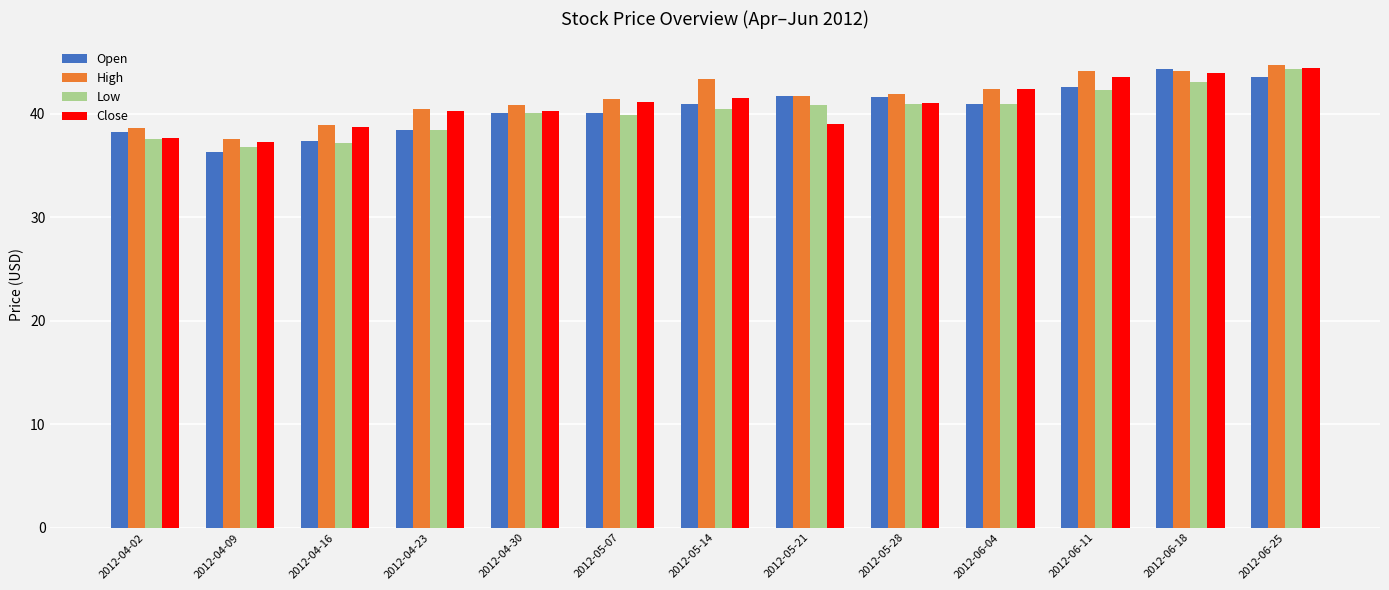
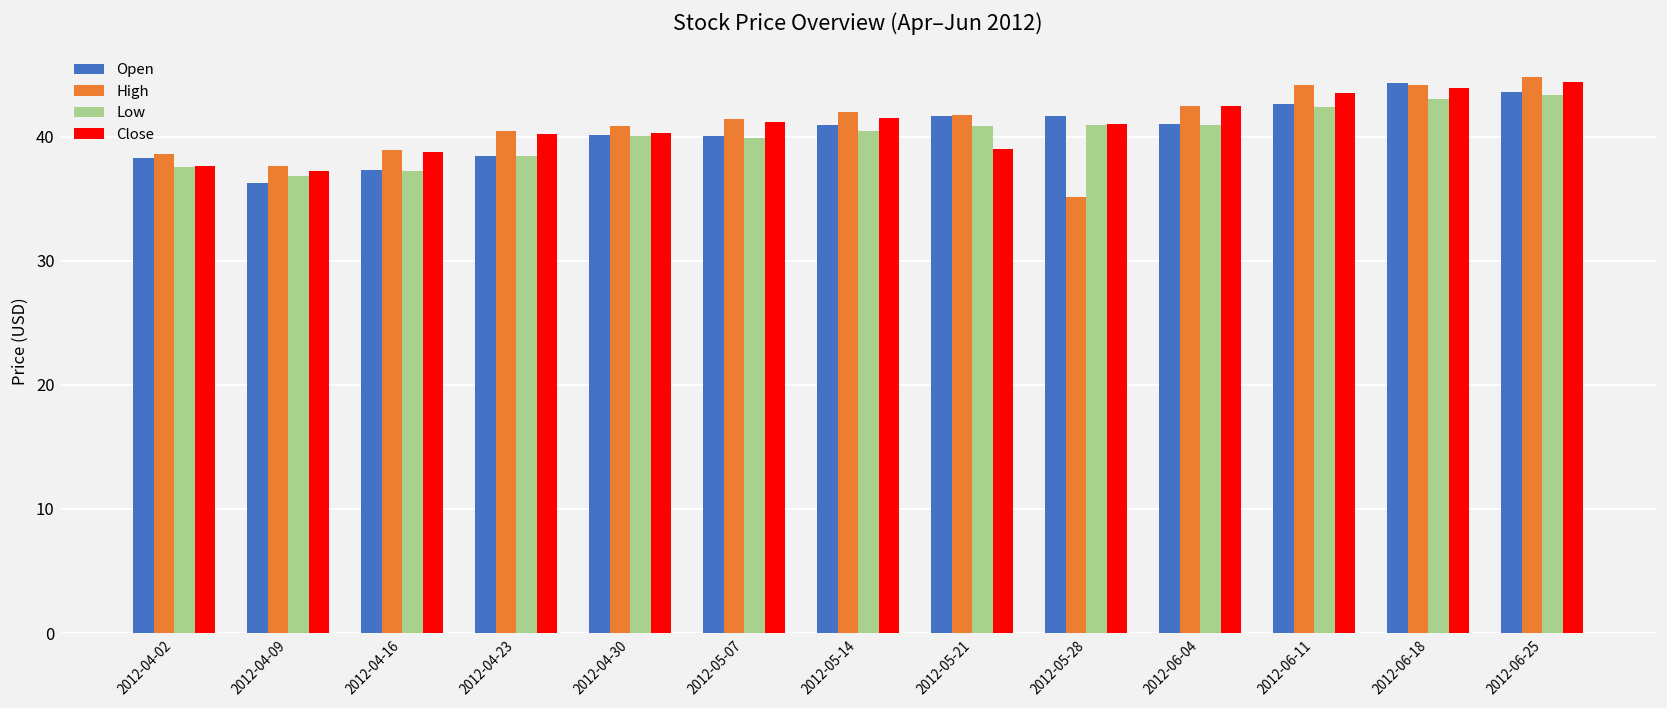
  {
    "Open": {
      "2012-04-02": 38.3,
      "2012-04-09": 36.3,
      "2012-04-16": 37.3,
      "2012-04-23": 38.5,
      "2012-04-30": 40.1,
      "2012-05-07": 40.1,
      "2012-05-14": 40.9,
      "2012-05-21": 41.7,
      "2012-05-28": 41.7,
      "2012-06-04": 41.0,
      "2012-06-11": 42.6,
      "2012-06-18": 44.3,
      "2012-06-25": 43.6
    },
    "High": {
      "2012-04-02": 38.6,
      "2012-04-09": 37.6,
      "2012-04-16": 38.9,
      "2012-04-23": 40.4,
      "2012-04-30": 40.8,
      "2012-05-07": 41.4,
-     "2012-05-14": 43.4,
+     "2012-05-14": 42.0,
      "2012-05-21": 41.8,
-     "2012-05-28": 41.9,
+     "2012-05-28": 35.2,
      "2012-06-04": 42.4,
      "2012-06-11": 44.1,
      "2012-06-18": 44.1,
      "2012-06-25": 44.8
    },
    "Low": {
      "2012-04-02": 37.5,
      "2012-04-09": 36.8,
      "2012-04-16": 37.2,
      "2012-04-23": 38.4,
      "2012-04-30": 40.1,
      "2012-05-07": 39.8,
      "2012-05-14": 40.5,
      "2012-05-21": 40.9,
      "2012-05-28": 41.0,
      "2012-06-04": 40.9,
      "2012-06-11": 42.3,
      "2012-06-18": 43.0,
-     "2012-06-25": 44.4
+     "2012-06-25": 43.4
    },
    "Close": {
      "2012-04-02": 37.7,
      "2012-04-09": 37.3,
      "2012-04-16": 38.7,
      "2012-04-23": 40.2,
      "2012-04-30": 40.3,
      "2012-05-07": 41.2,
      "2012-05-14": 41.5,
      "2012-05-21": 39.0,
      "2012-05-28": 41.0,
      "2012-06-04": 42.4,
      "2012-06-11": 43.5,
      "2012-06-18": 44.0,
      "2012-06-25": 44.4
    }
  }
